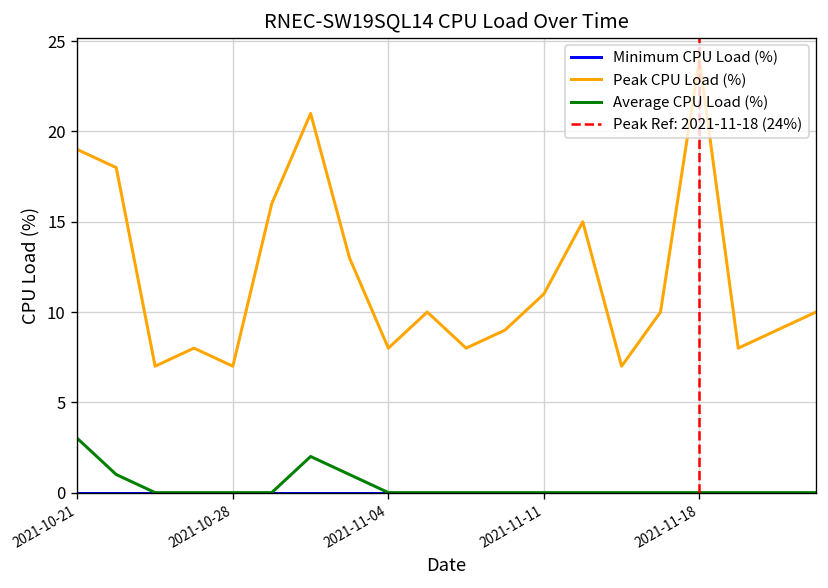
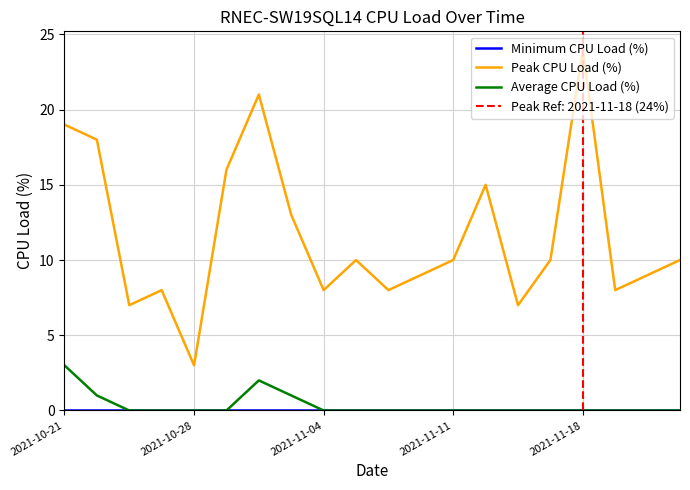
  {
    "Minimum CPU Load (%)": {
      "2021-10-21": 0
    },
    "Peak CPU Load (%)": {
      "2021-10-21": 19,
-     "2021-10-28": 7,
+     "2021-10-28": 3,
      "2021-11-04": 8,
-     "2021-11-11": 11
+     "2021-11-11": 10
    },
    "Average CPU Load (%)": {
      "2021-10-21": 3
    }
  }
